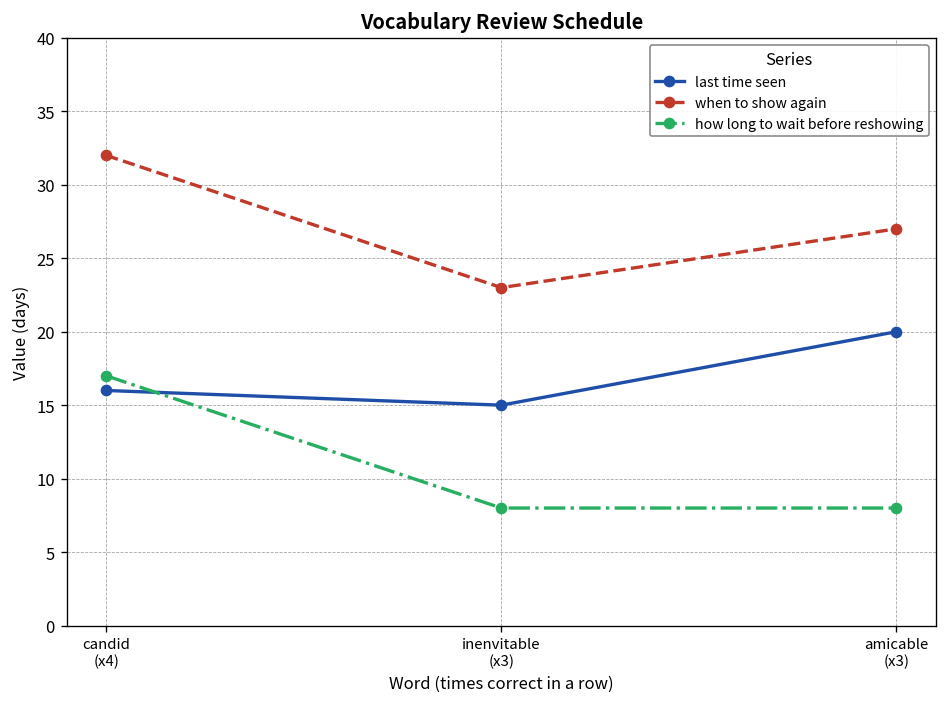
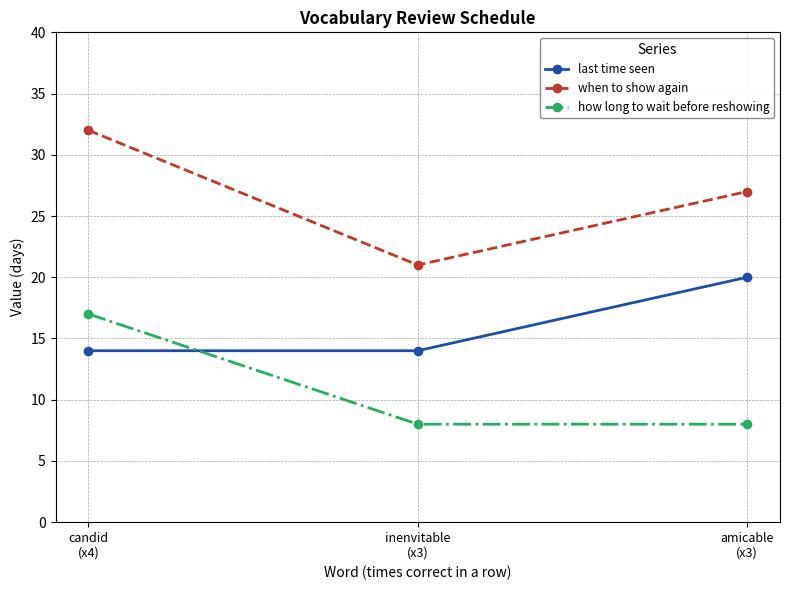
  {
    "last time seen": {
-     "candid (x4)": 16,
-     "inenvitable (x3)": 15,
+     "candid (x4)": 14,
+     "inenvitable (x3)": 14,
      "amicable (x3)": 20
    },
    "when to show again": {
      "candid (x4)": 32,
-     "inenvitable (x3)": 23,
+     "inenvitable (x3)": 21,
      "amicable (x3)": 27
    },
    "how long to wait before reshowing": {
      "candid (x4)": 17,
      "inenvitable (x3)": 8,
      "amicable (x3)": 8
    }
  }
